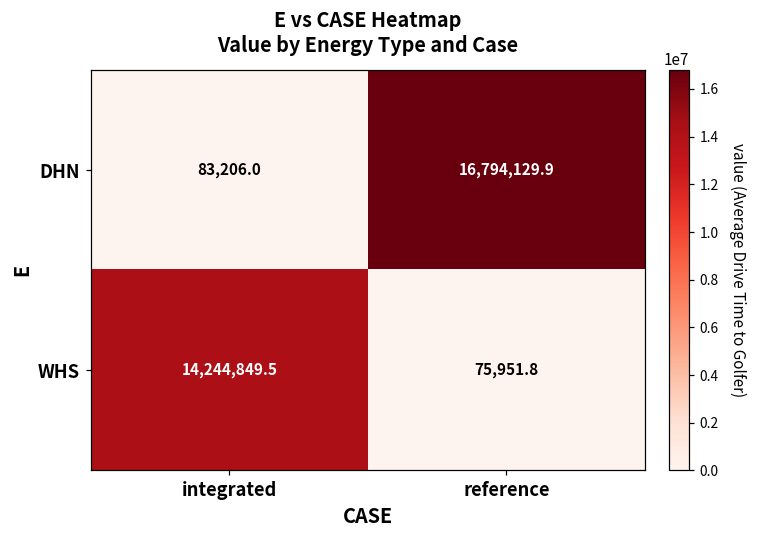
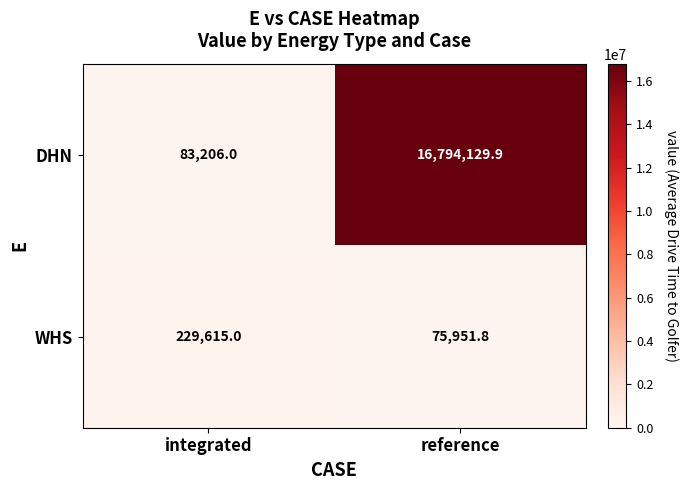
  {
    "DHN": {
      "integrated": "83,206.0",
      "reference": "16,794,129.9"
    },
    "WHS": {
-     "integrated": "14,244,849.5",
+     "integrated": "229,615.0",
      "reference": "75,951.8"
    }
  }
